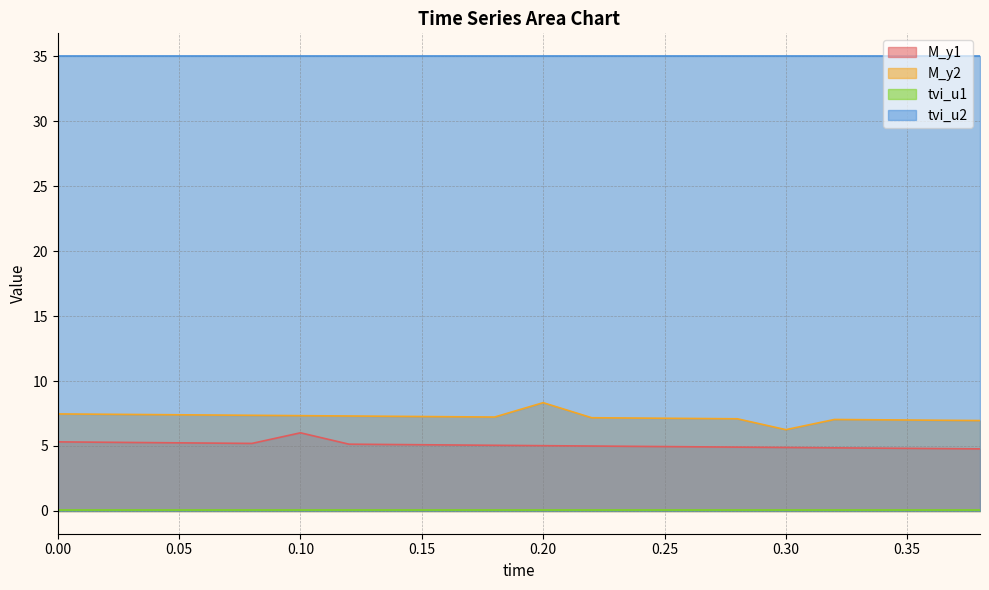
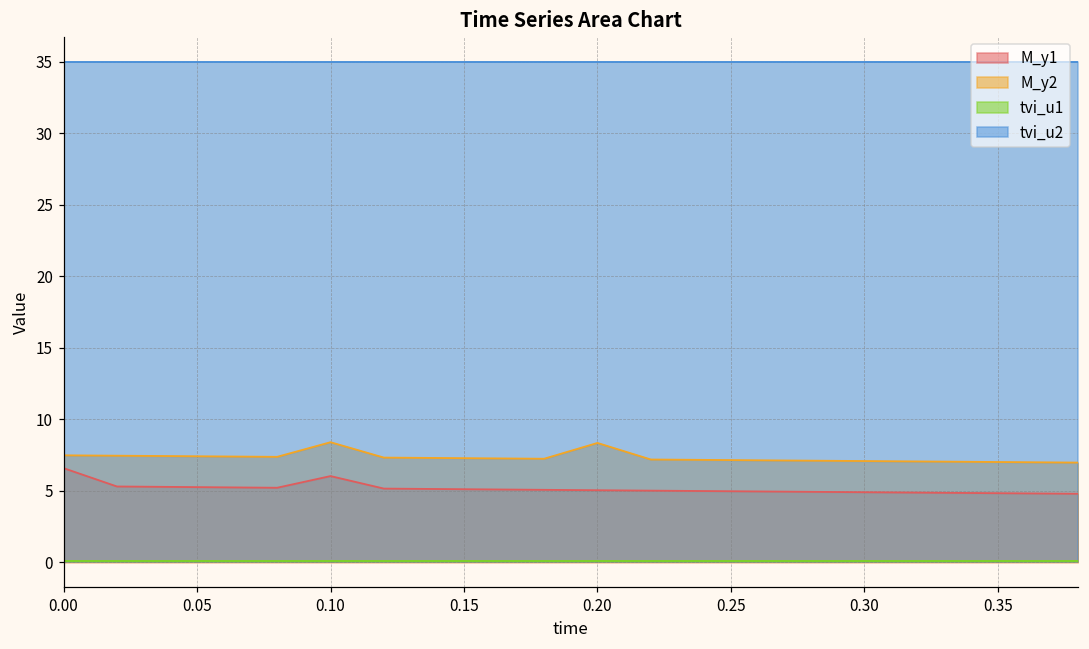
  {
    "M_y1": {
-     "0.00": 5.3,
+     "0.00": 6.6,
      "0.10": 6.0,
      "0.20": 5.0,
      "0.30": 4.9
    },
    "M_y2": {
      "0.00": 7.5,
-     "0.10": 7.3,
+     "0.10": 8.4,
      "0.20": 8.3,
-     "0.30": 6.3
+     "0.30": 7.1
    },
    "tvi_u1": {
      "0.00": 0.1,
      "0.10": 0.1,
      "0.20": 0.1,
      "0.30": 0.1
    },
    "tvi_u2": {
      "0.00": 35.0,
      "0.10": 35.0,
      "0.20": 35.0,
      "0.30": 35.0
    }
  }
